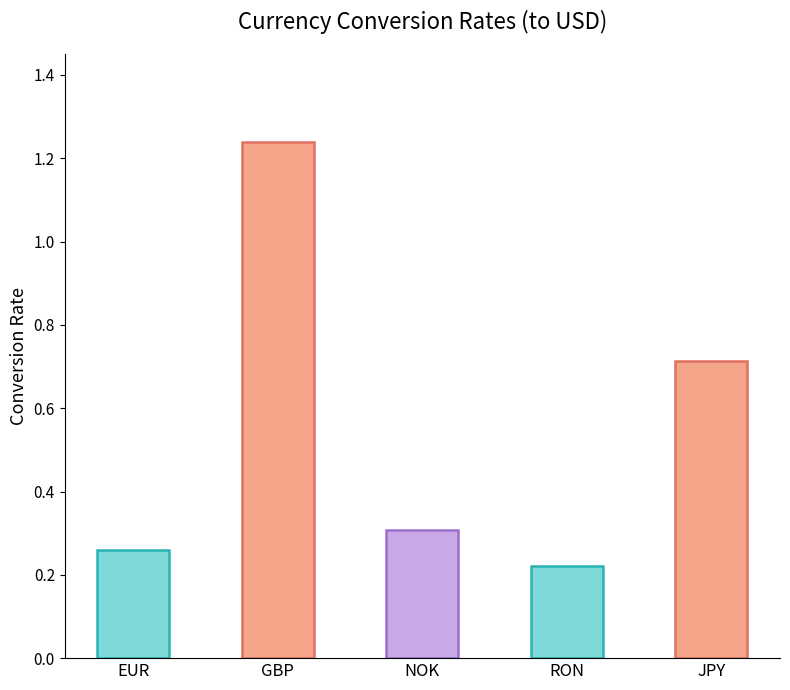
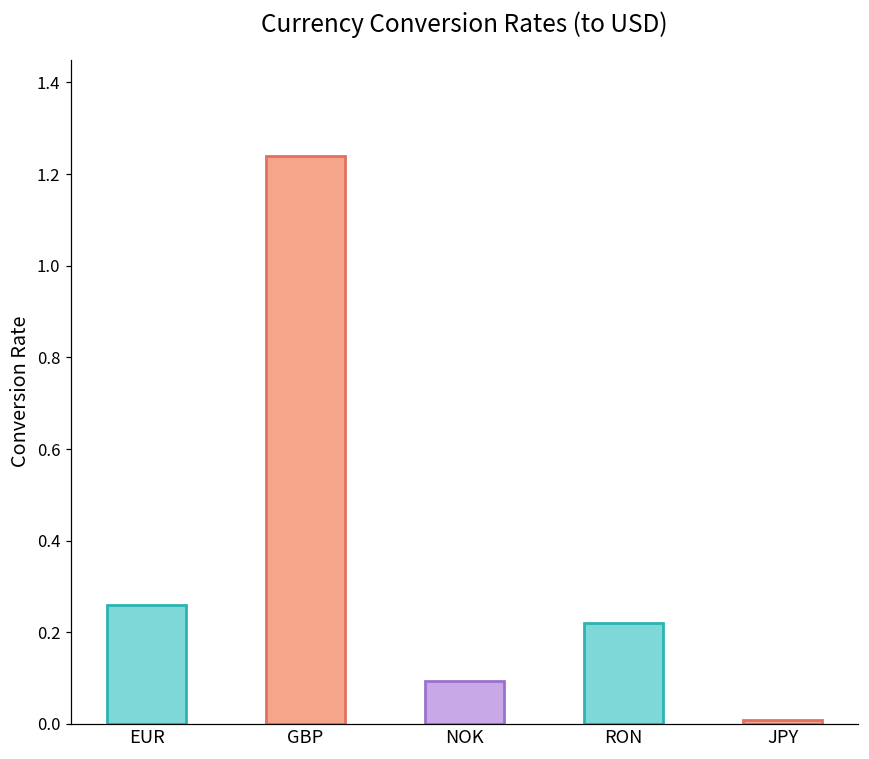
  {
    "EUR": 0.26,
    "GBP": 1.24,
-   "NOK": 0.31,
+   "NOK": 0.09,
    "RON": 0.22,
-   "JPY": 0.71
+   "JPY": 0.01
  }
